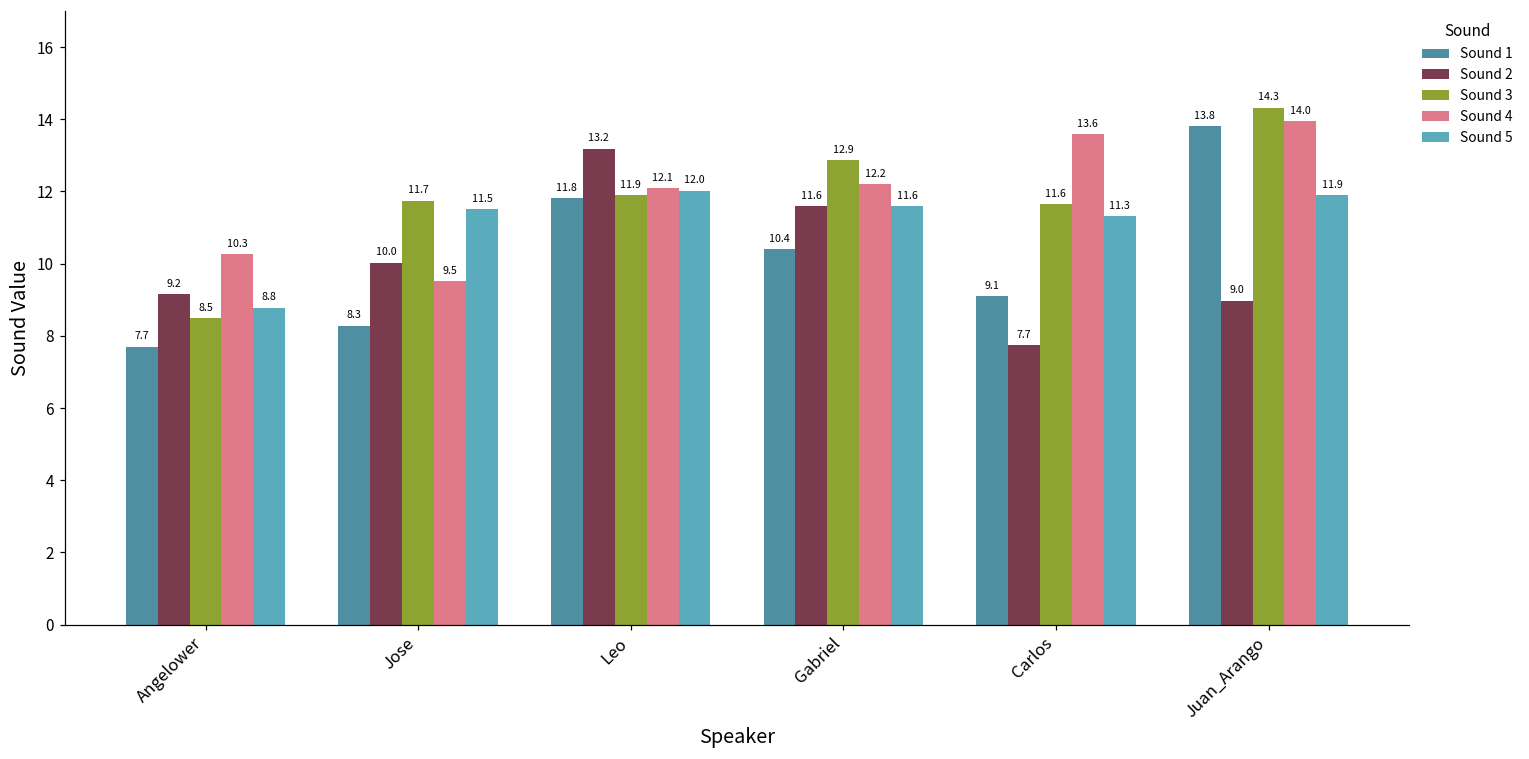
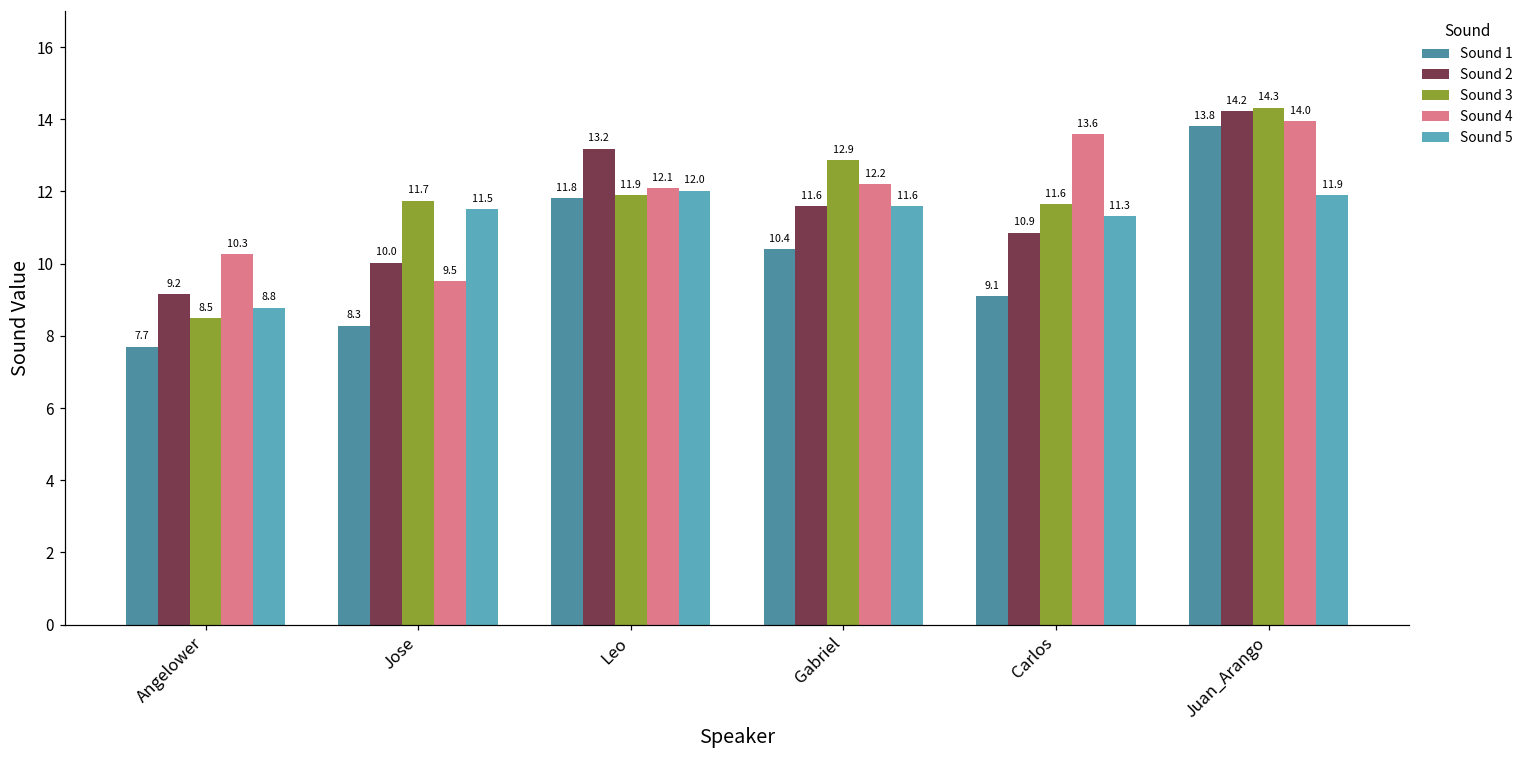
  {
    "Sound 2": {
      "Angelower": 9.2,
      "Jose": 10.0,
      "Leo": 13.2,
      "Gabriel": 11.6,
-     "Carlos": 7.7,
-     "Juan_Arango": 9.0
+     "Carlos": 10.9,
+     "Juan_Arango": 14.2
    },
    "Sound 3": {
      "Angelower": 8.5,
      "Jose": 11.7,
      "Leo": 11.9,
      "Gabriel": 12.9,
      "Carlos": 11.6,
      "Juan_Arango": 14.3
    },
    "Sound 4": {
      "Angelower": 10.3,
      "Jose": 9.5,
      "Leo": 12.1,
      "Gabriel": 12.2,
      "Carlos": 13.6,
      "Juan_Arango": 14.0
    }
  }
